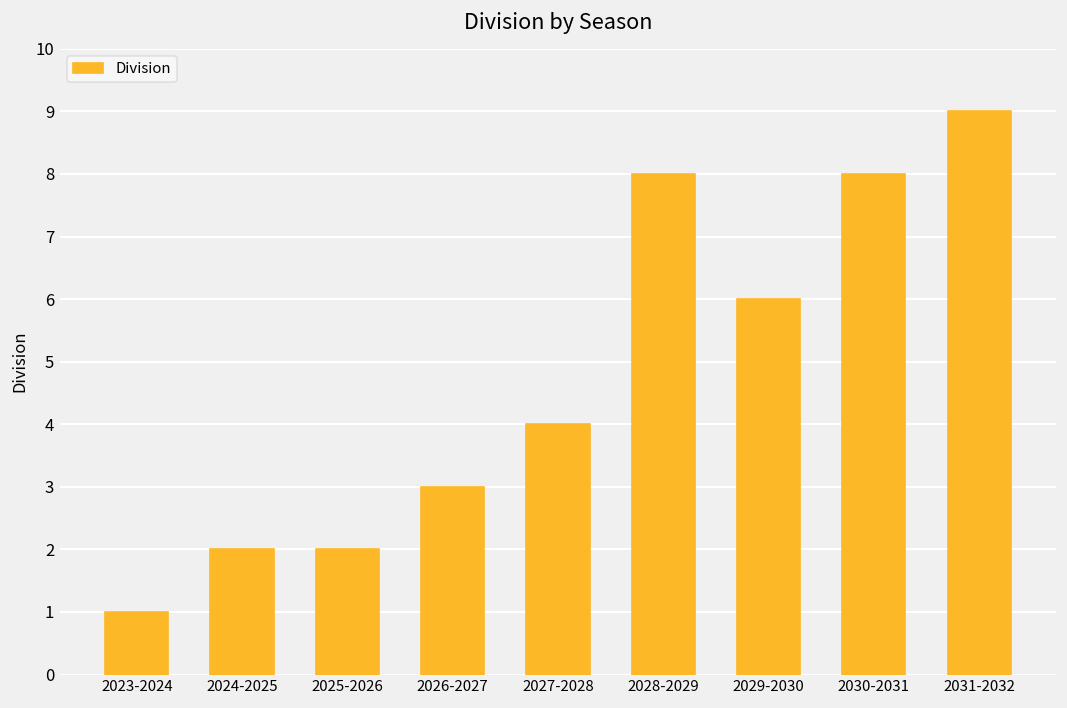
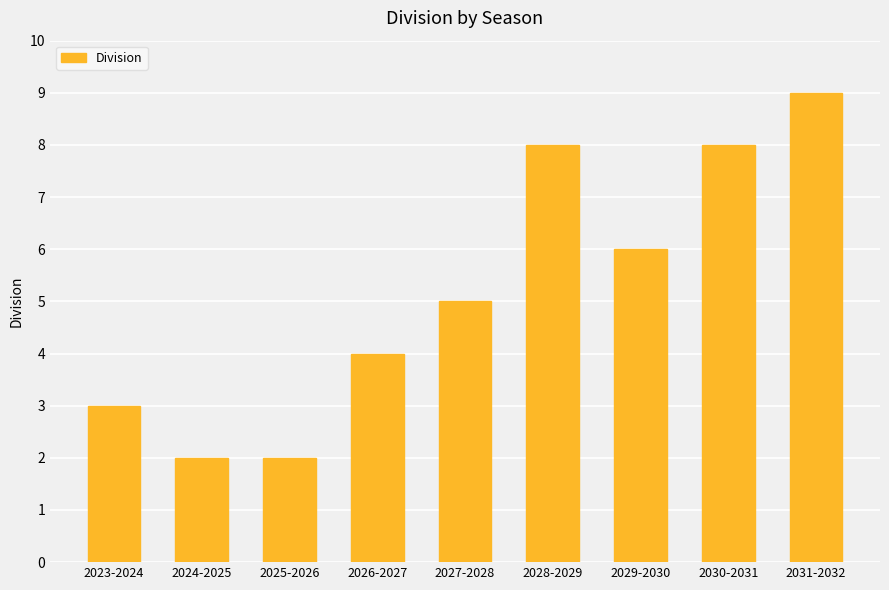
  {
-   "2023-2024": 1,
+   "2023-2024": 3,
    "2024-2025": 2,
    "2025-2026": 2,
-   "2026-2027": 3,
-   "2027-2028": 4,
+   "2026-2027": 4,
+   "2027-2028": 5,
    "2028-2029": 8,
    "2029-2030": 6,
    "2030-2031": 8,
    "2031-2032": 9
  }
